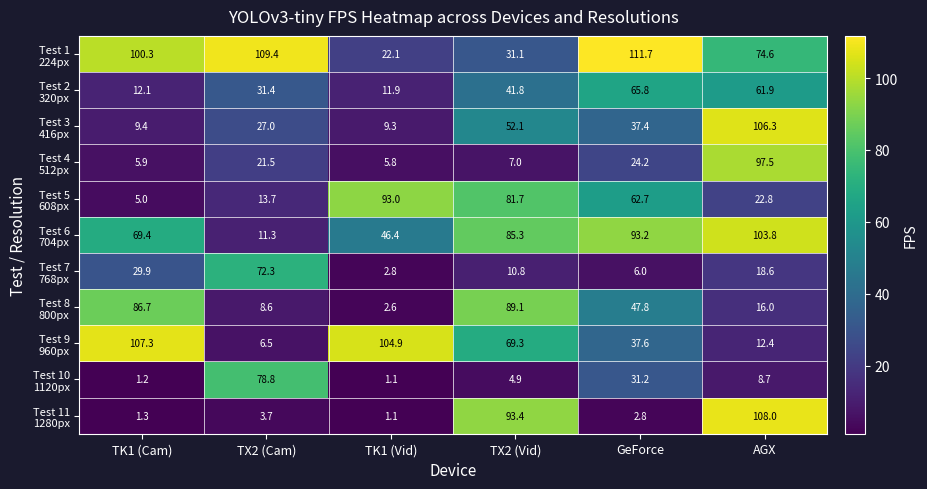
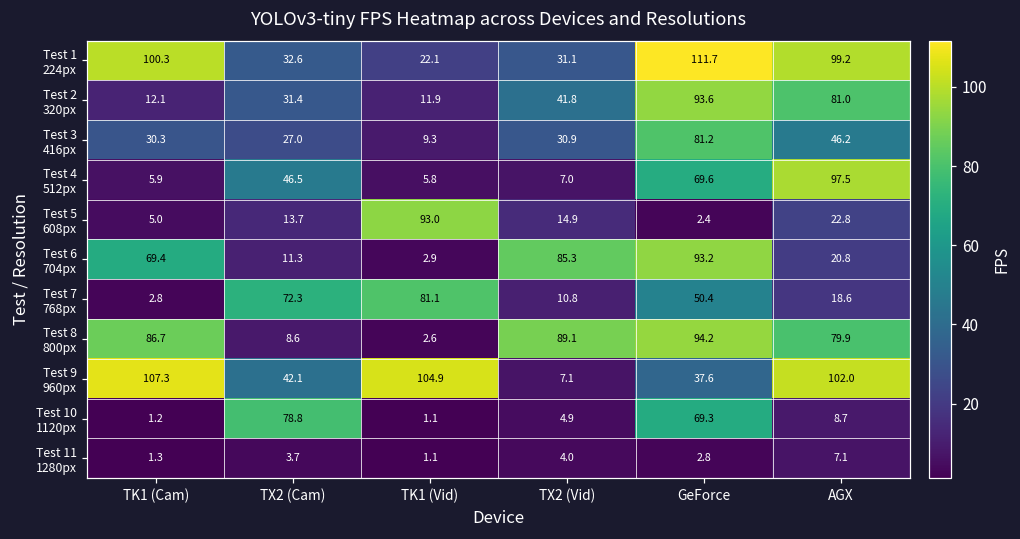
  {
    "Test 1 224px": {
      "TK1 (Cam)": 100.3,
-     "TX2 (Cam)": 109.4,
+     "TX2 (Cam)": 32.6,
      "TK1 (Vid)": 22.1,
      "TX2 (Vid)": 31.1,
      "GeForce": 111.7,
-     "AGX": 74.6
+     "AGX": 99.2
    },
    "Test 2 320px": {
      "TK1 (Cam)": 12.1,
      "TX2 (Cam)": 31.4,
      "TK1 (Vid)": 11.9,
      "TX2 (Vid)": 41.8,
-     "GeForce": 65.8,
-     "AGX": 61.9
+     "GeForce": 93.6,
+     "AGX": 81.0
    },
    "Test 3 416px": {
-     "TK1 (Cam)": 9.4,
+     "TK1 (Cam)": 30.3,
      "TX2 (Cam)": 27.0,
      "TK1 (Vid)": 9.3,
-     "TX2 (Vid)": 52.1,
-     "GeForce": 37.4,
-     "AGX": 106.3
+     "TX2 (Vid)": 30.9,
+     "GeForce": 81.2,
+     "AGX": 46.2
    },
    "Test 4 512px": {
      "TK1 (Cam)": 5.9,
-     "TX2 (Cam)": 21.5,
+     "TX2 (Cam)": 46.5,
      "TK1 (Vid)": 5.8,
      "TX2 (Vid)": 7.0,
-     "GeForce": 24.2,
+     "GeForce": 69.6,
      "AGX": 97.5
    },
    "Test 5 608px": {
      "TK1 (Cam)": 5.0,
      "TX2 (Cam)": 13.7,
      "TK1 (Vid)": 93.0,
-     "TX2 (Vid)": 81.7,
-     "GeForce": 62.7,
+     "TX2 (Vid)": 14.9,
+     "GeForce": 2.4,
      "AGX": 22.8
    },
    "Test 6 704px": {
      "TK1 (Cam)": 69.4,
      "TX2 (Cam)": 11.3,
-     "TK1 (Vid)": 46.4,
+     "TK1 (Vid)": 2.9,
      "TX2 (Vid)": 85.3,
      "GeForce": 93.2,
-     "AGX": 103.8
+     "AGX": 20.8
    },
    "Test 7 768px": {
-     "TK1 (Cam)": 29.9,
+     "TK1 (Cam)": 2.8,
      "TX2 (Cam)": 72.3,
-     "TK1 (Vid)": 2.8,
+     "TK1 (Vid)": 81.1,
      "TX2 (Vid)": 10.8,
-     "GeForce": 6.0,
+     "GeForce": 50.4,
      "AGX": 18.6
    },
    "Test 8 800px": {
      "TK1 (Cam)": 86.7,
      "TX2 (Cam)": 8.6,
      "TK1 (Vid)": 2.6,
      "TX2 (Vid)": 89.1,
-     "GeForce": 47.8,
-     "AGX": 16.0
+     "GeForce": 94.2,
+     "AGX": 79.9
    },
    "Test 9 960px": {
      "TK1 (Cam)": 107.3,
-     "TX2 (Cam)": 6.5,
+     "TX2 (Cam)": 42.1,
      "TK1 (Vid)": 104.9,
-     "TX2 (Vid)": 69.3,
+     "TX2 (Vid)": 7.1,
      "GeForce": 37.6,
-     "AGX": 12.4
+     "AGX": 102.0
    },
    "Test 10 1120px": {
      "TK1 (Cam)": 1.2,
      "TX2 (Cam)": 78.8,
      "TK1 (Vid)": 1.1,
      "TX2 (Vid)": 4.9,
-     "GeForce": 31.2,
+     "GeForce": 69.3,
      "AGX": 8.7
    },
    "Test 11 1280px": {
      "TK1 (Cam)": 1.3,
      "TX2 (Cam)": 3.7,
      "TK1 (Vid)": 1.1,
-     "TX2 (Vid)": 93.4,
+     "TX2 (Vid)": 4.0,
      "GeForce": 2.8,
-     "AGX": 108.0
+     "AGX": 7.1
    }
  }
